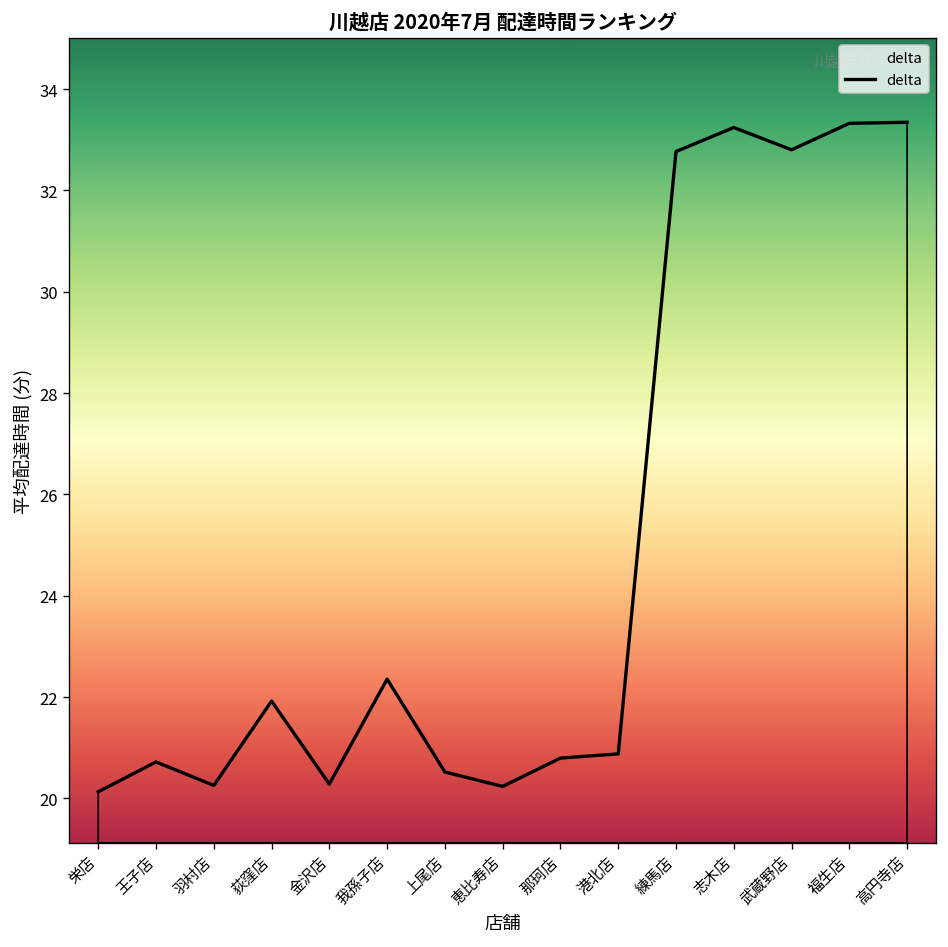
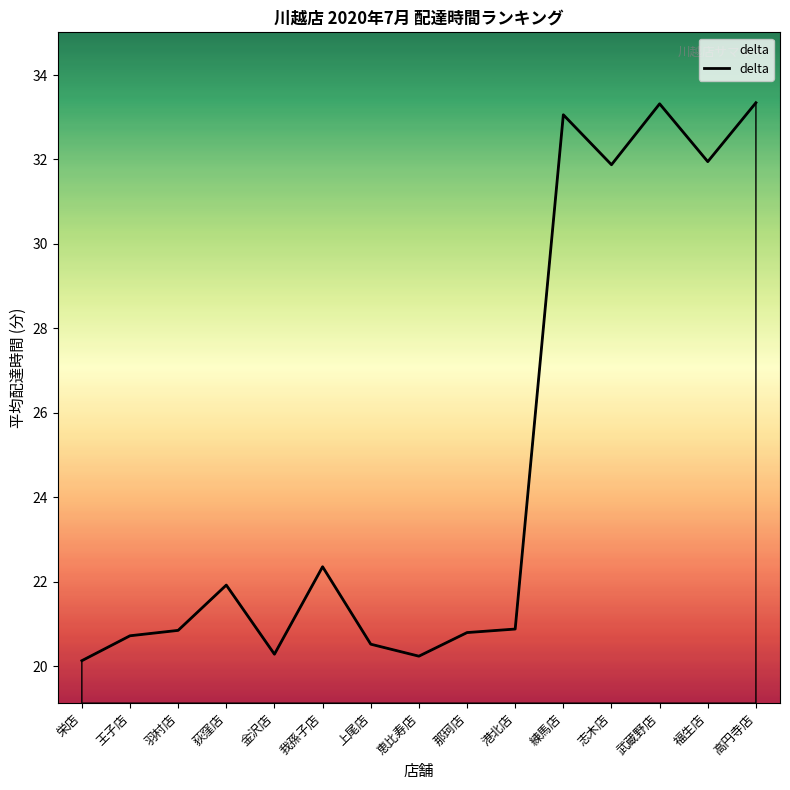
  {
    "栄店": 20.1,
    "王子店": 20.7,
-   "羽村店": 20.3,
+   "羽村店": 20.8,
    "荻窪店": 21.9,
    "金沢店": 20.3,
    "我孫子店": 22.4,
    "上尾店": 20.5,
    "恵比寿店": 20.2,
    "那珂店": 20.8,
    "港北店": 20.9,
-   "練馬店": 32.8,
-   "志木店": 33.2,
-   "武蔵野店": 32.8,
-   "福生店": 33.3,
+   "練馬店": 33.1,
+   "志木店": 31.9,
+   "武蔵野店": 33.3,
+   "福生店": 31.9,
    "高円寺店": 33.3
  }
